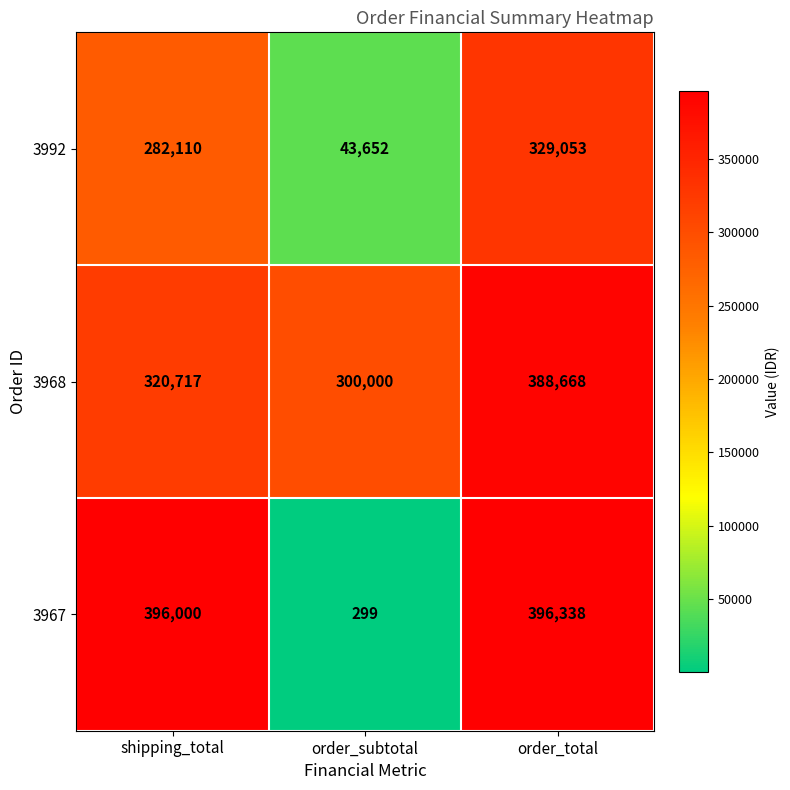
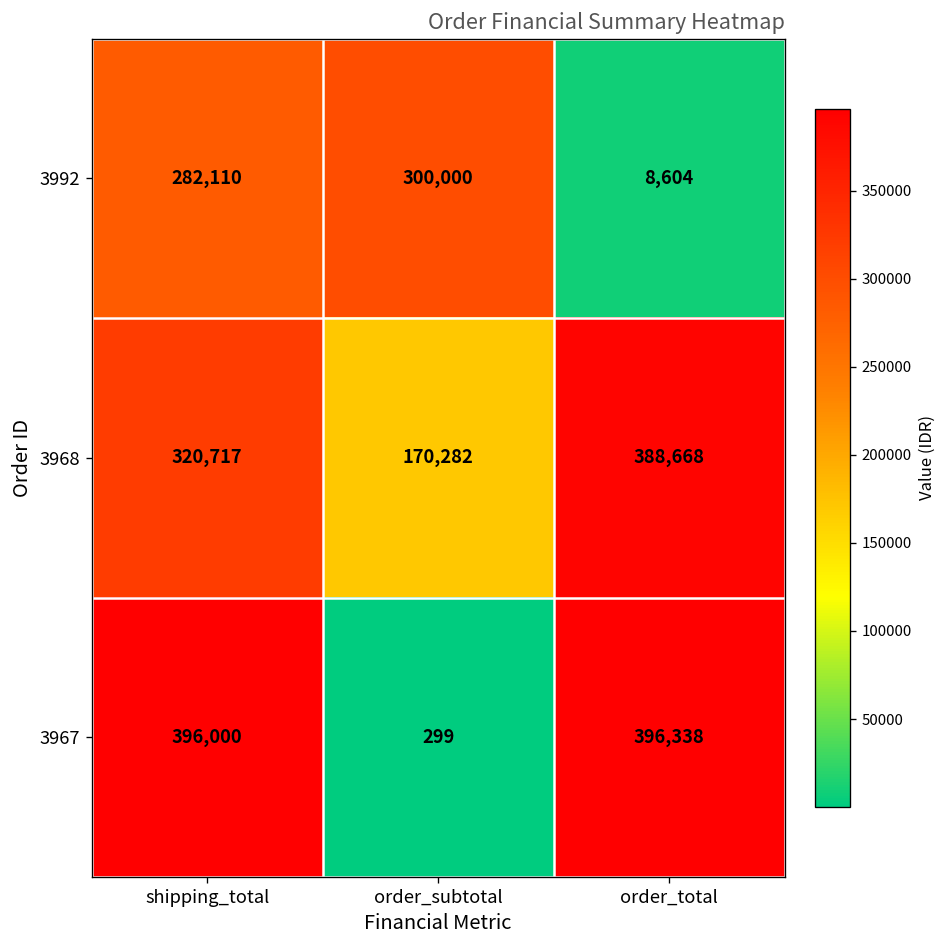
  {
    "3992": {
      "shipping_total": "282,110",
-     "order_subtotal": "43,652",
-     "order_total": "329,053"
+     "order_subtotal": "300,000",
+     "order_total": "8,604"
    },
    "3968": {
      "shipping_total": "320,717",
-     "order_subtotal": "300,000",
+     "order_subtotal": "170,282",
      "order_total": "388,668"
    },
    "3967": {
      "shipping_total": "396,000",
      "order_subtotal": "299",
      "order_total": "396,338"
    }
  }
